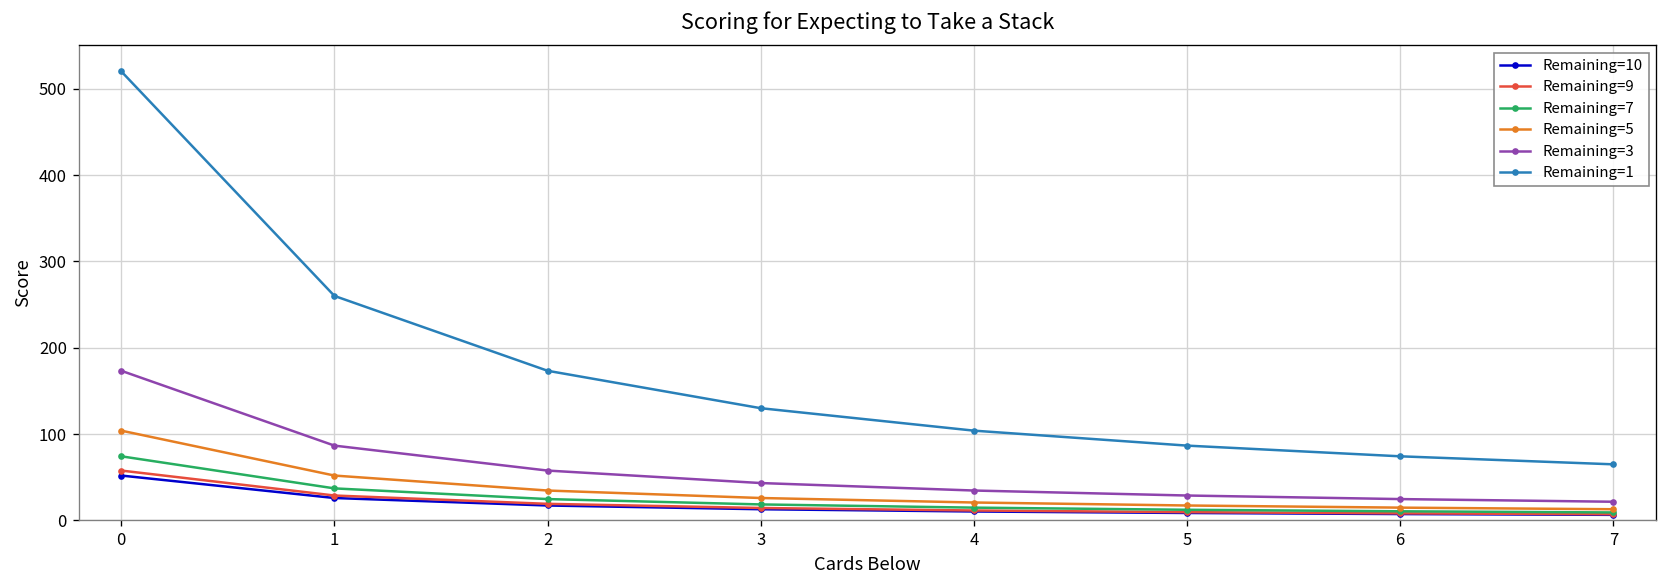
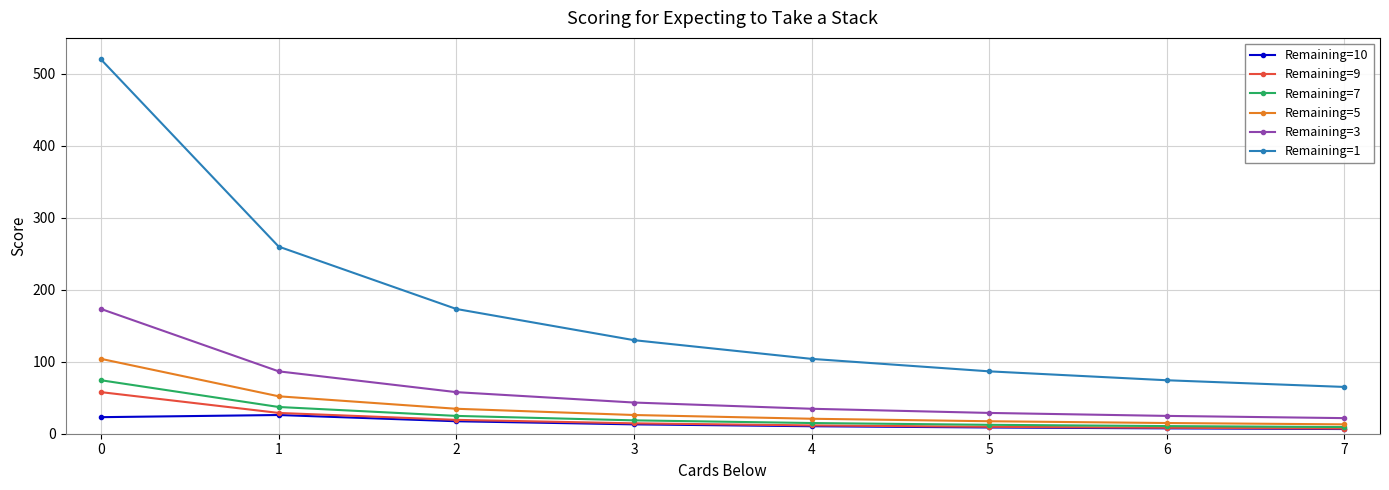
  {
    "Remaining=10": {
-     "0": 50
+     "0": 20
    },
    "Remaining=7": {
      "0": 70,
      "1": 40,
      "2": 20,
      "3": 20
    },
    "Remaining=3": {
      "0": 170,
      "1": 90,
      "2": 60,
      "3": 40,
      "4": 30,
      "5": 30,
      "6": 20,
      "7": 20
    },
    "Remaining=1": {
      "0": 520,
      "1": 260,
      "2": 170,
      "3": 130,
      "4": 100,
      "5": 90,
      "6": 70,
      "7": 70
    }
  }
